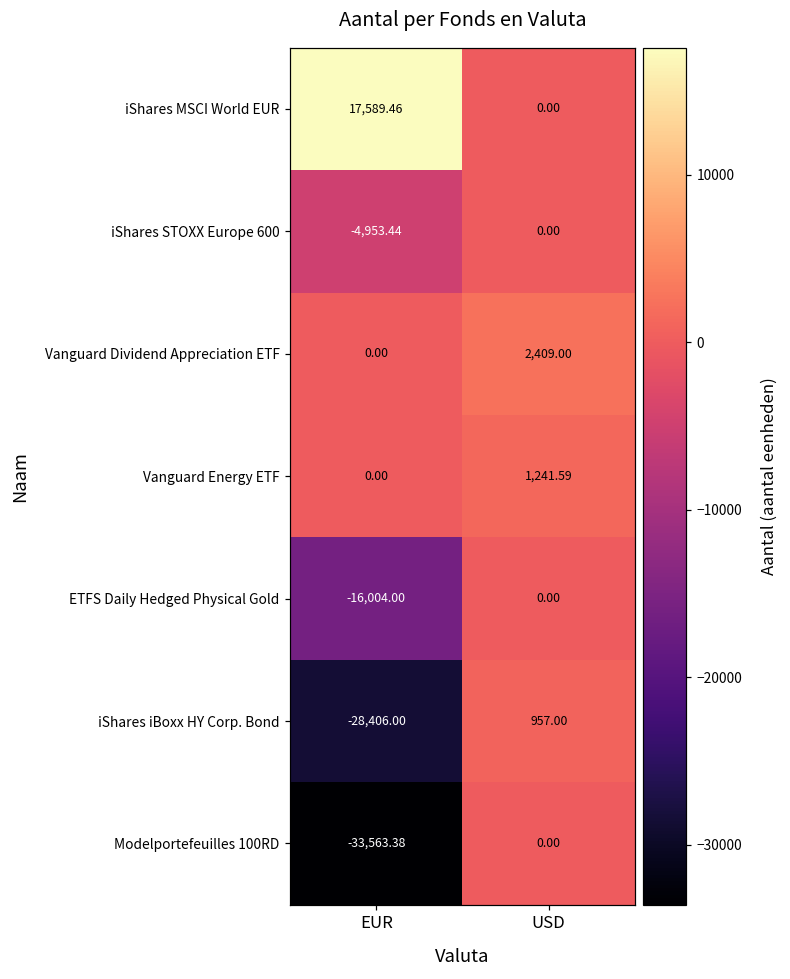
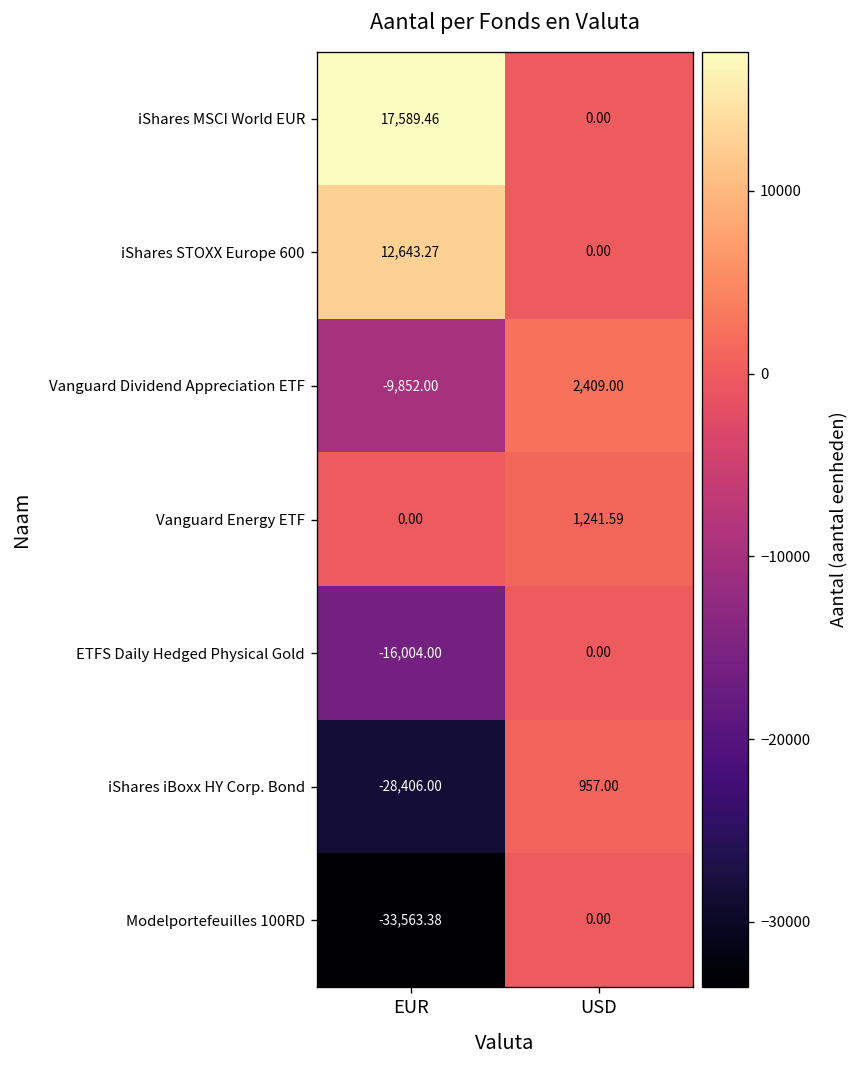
  {
    "iShares MSCI World EUR": {
      "EUR": "17,589.46",
      "USD": "0.00"
    },
    "iShares STOXX Europe 600": {
-     "EUR": "-4,953.44",
+     "EUR": "12,643.27",
      "USD": "0.00"
    },
    "Vanguard Dividend Appreciation ETF": {
-     "EUR": "0.00",
+     "EUR": "-9,852.00",
      "USD": "2,409.00"
    },
    "Vanguard Energy ETF": {
      "EUR": "0.00",
      "USD": "1,241.59"
    },
    "ETFS Daily Hedged Physical Gold": {
      "EUR": "-16,004.00",
      "USD": "0.00"
    },
    "iShares iBoxx HY Corp. Bond": {
      "EUR": "-28,406.00",
      "USD": "957.00"
    },
    "Modelportefeuilles 100RD": {
      "EUR": "-33,563.38",
      "USD": "0.00"
    }
  }
